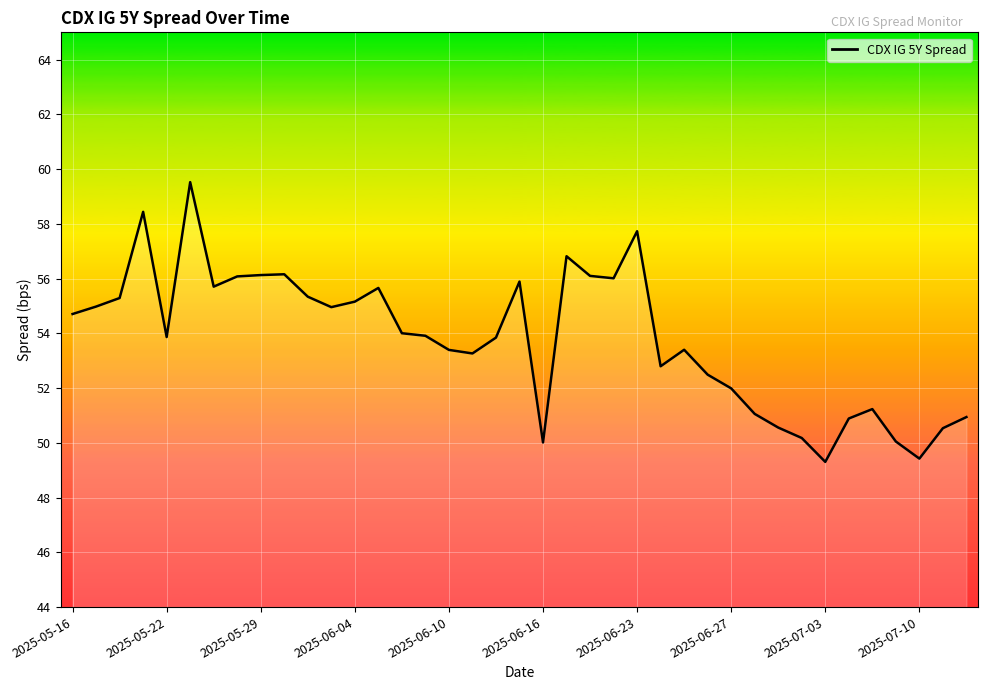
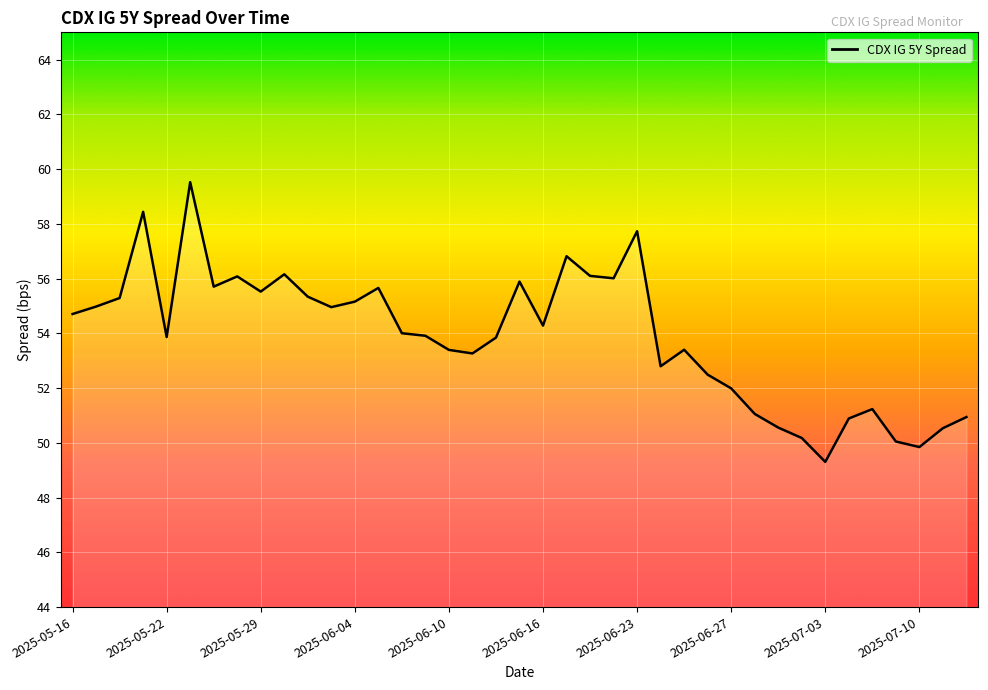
  {
    "2025-05-16": 54.7,
    "2025-05-22": 53.9,
-   "2025-05-29": 56.1,
+   "2025-05-29": 55.5,
    "2025-06-04": 55.2,
    "2025-06-10": 53.4,
-   "2025-06-16": 50.0,
+   "2025-06-16": 54.3,
    "2025-06-23": 57.7,
    "2025-06-27": 52.0,
    "2025-07-03": 49.3,
-   "2025-07-10": 49.4
+   "2025-07-10": 49.8
  }
